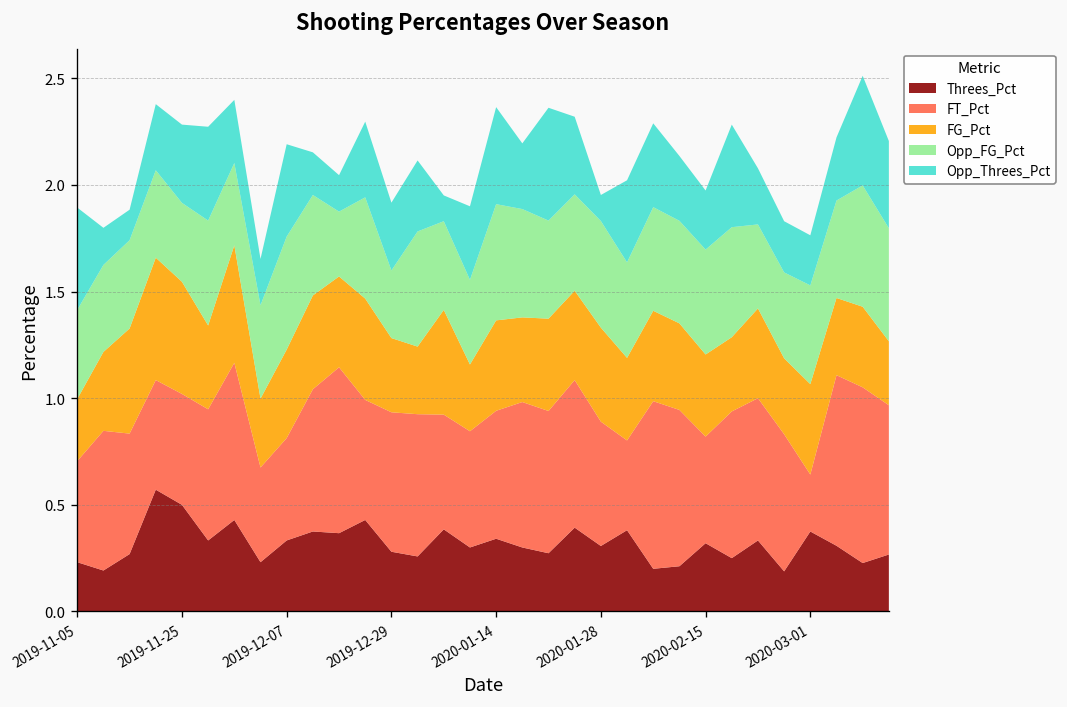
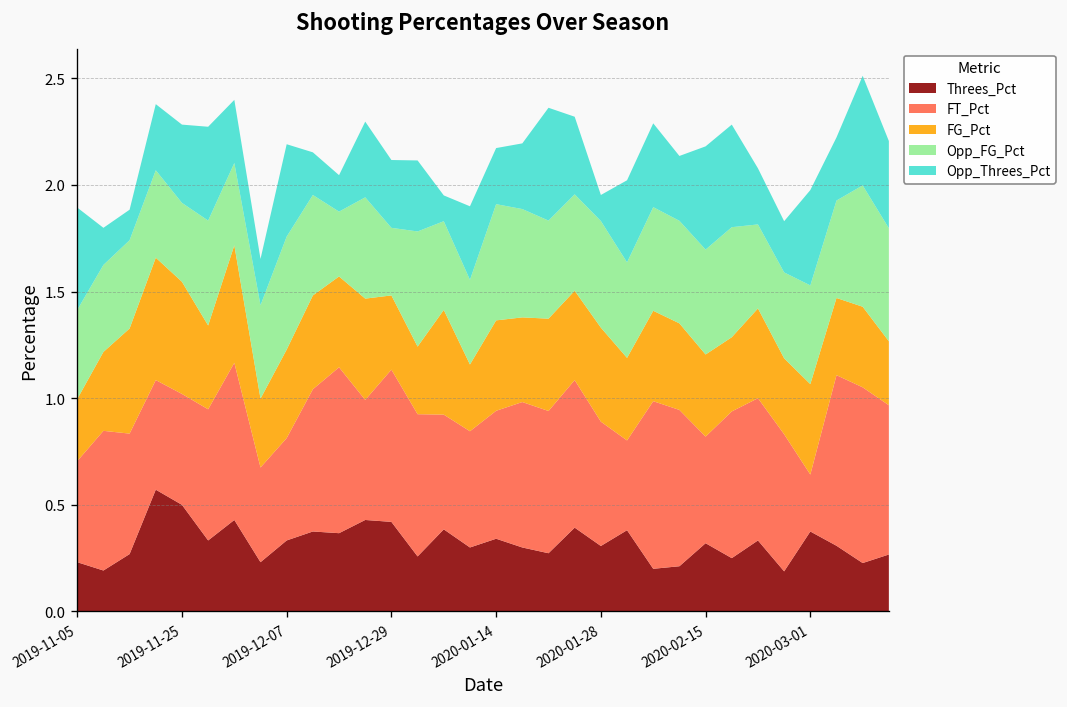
  {
    "Threes_Pct": {
      "2019-11-05": 0.23,
      "2019-11-25": 0.50,
      "2019-12-07": 0.33,
-     "2019-12-29": 0.28,
+     "2019-12-29": 0.42,
      "2020-01-14": 0.34,
      "2020-01-28": 0.31,
      "2020-02-15": 0.32,
      "2020-03-01": 0.38
    },
    "FT_Pct": {
      "2019-11-05": 0.47,
      "2019-11-25": 0.52,
      "2019-12-07": 0.48,
-     "2019-12-29": 0.65,
+     "2019-12-29": 0.71,
      "2020-01-14": 0.60,
      "2020-01-28": 0.58,
      "2020-02-15": 0.50,
      "2020-03-01": 0.27
    },
    "FG_Pct": {
      "2019-11-05": 0.29,
      "2019-11-25": 0.53,
      "2019-12-07": 0.42,
      "2019-12-29": 0.35,
      "2020-01-14": 0.42,
      "2020-01-28": 0.44,
      "2020-02-15": 0.39,
      "2020-03-01": 0.42
    },
    "Opp_FG_Pct": {
      "2019-11-05": 0.42,
      "2019-11-25": 0.37,
      "2019-12-07": 0.53,
      "2019-12-29": 0.32,
      "2020-01-14": 0.55,
      "2020-01-28": 0.50,
      "2020-02-15": 0.49,
      "2020-03-01": 0.46
    },
    "Opp_Threes_Pct": {
      "2019-11-05": 0.48,
      "2019-11-25": 0.37,
      "2019-12-07": 0.43,
      "2019-12-29": 0.32,
-     "2020-01-14": 0.46,
+     "2020-01-14": 0.26,
      "2020-01-28": 0.12,
-     "2020-02-15": 0.28,
-     "2020-03-01": 0.24
+     "2020-02-15": 0.48,
+     "2020-03-01": 0.45
    }
  }
